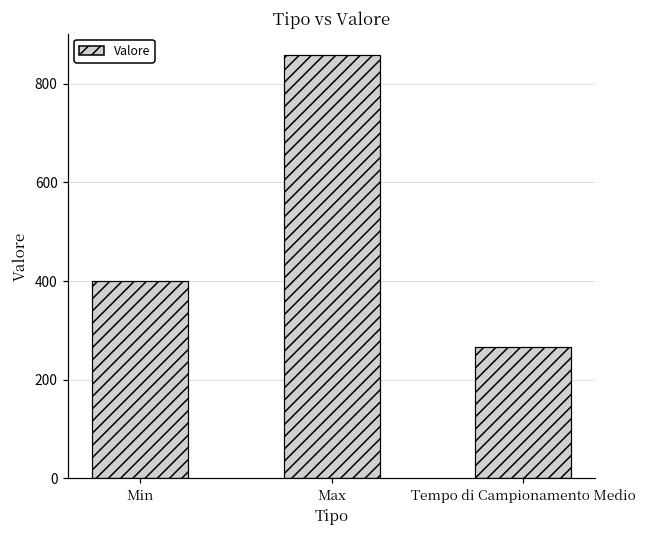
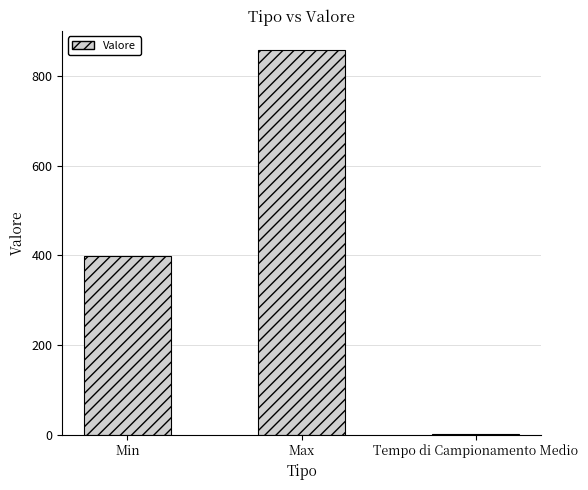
  {
    "Min": 400,
    "Max": 860,
-   "Tempo di Campionamento Medio": 270
+   "Tempo di Campionamento Medio": 0
  }
